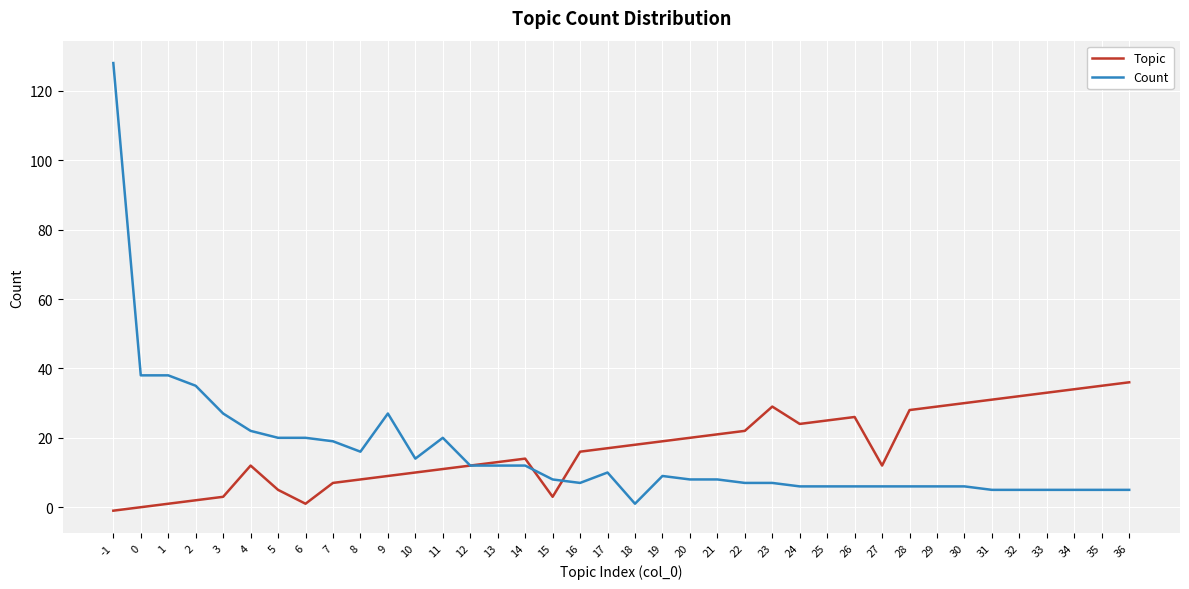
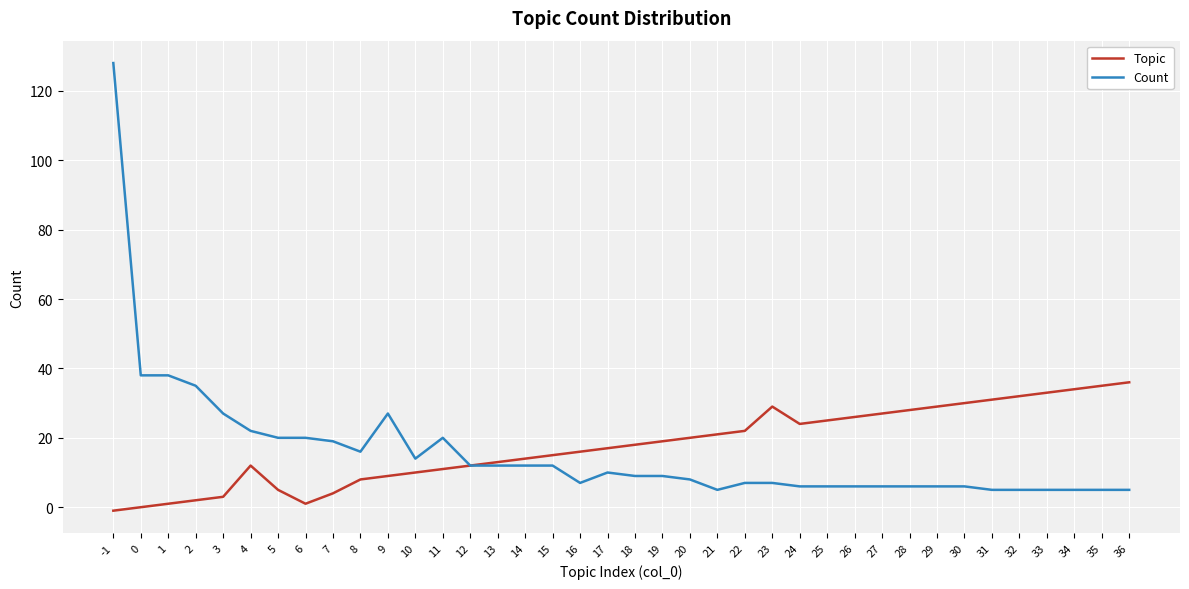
  {
    "Topic": {
      "-1": -1,
      "0": 0,
      "1": 1,
      "2": 2,
      "3": 3,
      "4": 12,
      "5": 5,
      "6": 1,
-     "7": 7,
+     "7": 4,
      "8": 8,
      "9": 9,
      "10": 10,
      "11": 11,
      "13": 13,
      "14": 14,
-     "15": 3,
+     "15": 15,
      "16": 16,
      "17": 17,
      "18": 18,
      "19": 19,
      "20": 20,
      "21": 21,
      "22": 22,
      "23": 29,
      "24": 24,
      "25": 25,
      "26": 26,
-     "27": 12,
+     "27": 27,
      "28": 28,
      "29": 29,
      "30": 30,
      "31": 31,
      "32": 32,
      "33": 33,
      "34": 34,
      "35": 35,
      "36": 36
    },
    "Count": {
      "-1": 128,
      "0": 38,
      "1": 38,
      "2": 35,
      "3": 27,
      "4": 22,
      "5": 20,
      "6": 20,
      "7": 19,
      "8": 16,
      "9": 27,
      "10": 14,
      "11": 20,
      "13": 12,
      "14": 12,
-     "15": 8,
+     "15": 12,
      "16": 7,
      "17": 10,
-     "18": 1,
+     "18": 9,
      "19": 9,
      "20": 8,
-     "21": 8,
+     "21": 5,
      "22": 7,
      "23": 7,
      "24": 6,
      "25": 6,
      "26": 6,
      "27": 6,
      "28": 6,
      "29": 6,
      "30": 6,
      "31": 5,
      "32": 5,
      "33": 5,
      "34": 5,
      "35": 5,
      "36": 5
    }
  }
